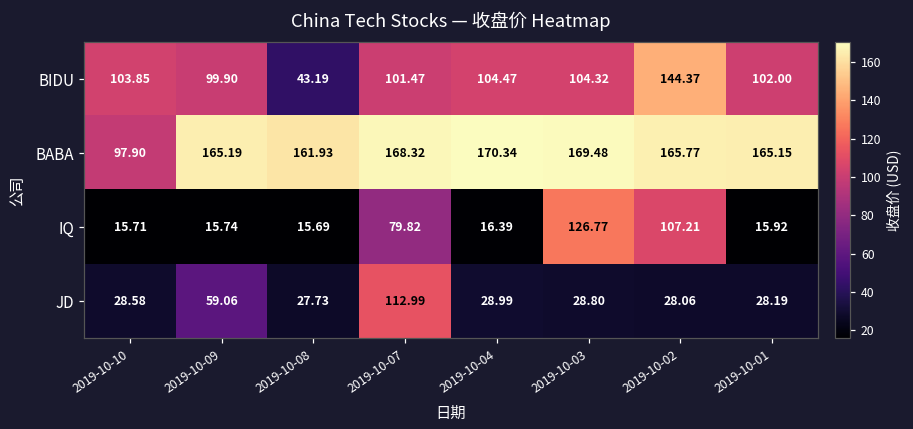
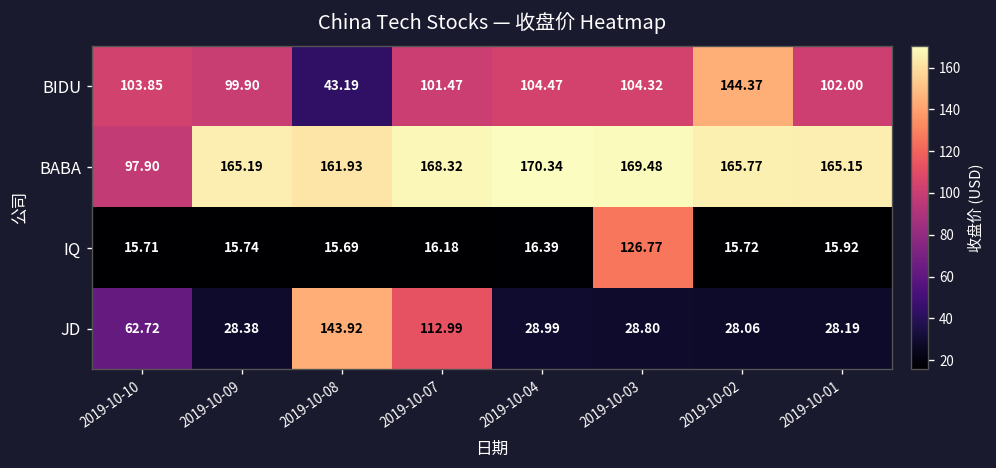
  {
    "BIDU": {
      "2019-10-10": 103.85,
      "2019-10-09": 99.90,
      "2019-10-08": 43.19,
      "2019-10-07": 101.47,
      "2019-10-04": 104.47,
      "2019-10-03": 104.32,
      "2019-10-02": 144.37,
      "2019-10-01": 102.00
    },
    "BABA": {
      "2019-10-10": 97.90,
      "2019-10-09": 165.19,
      "2019-10-08": 161.93,
      "2019-10-07": 168.32,
      "2019-10-04": 170.34,
      "2019-10-03": 169.48,
      "2019-10-02": 165.77,
      "2019-10-01": 165.15
    },
    "IQ": {
      "2019-10-10": 15.71,
      "2019-10-09": 15.74,
      "2019-10-08": 15.69,
-     "2019-10-07": 79.82,
+     "2019-10-07": 16.18,
      "2019-10-04": 16.39,
      "2019-10-03": 126.77,
-     "2019-10-02": 107.21,
+     "2019-10-02": 15.72,
      "2019-10-01": 15.92
    },
    "JD": {
-     "2019-10-10": 28.58,
-     "2019-10-09": 59.06,
-     "2019-10-08": 27.73,
+     "2019-10-10": 62.72,
+     "2019-10-09": 28.38,
+     "2019-10-08": 143.92,
      "2019-10-07": 112.99,
      "2019-10-04": 28.99,
      "2019-10-03": 28.80,
      "2019-10-02": 28.06,
      "2019-10-01": 28.19
    }
  }
